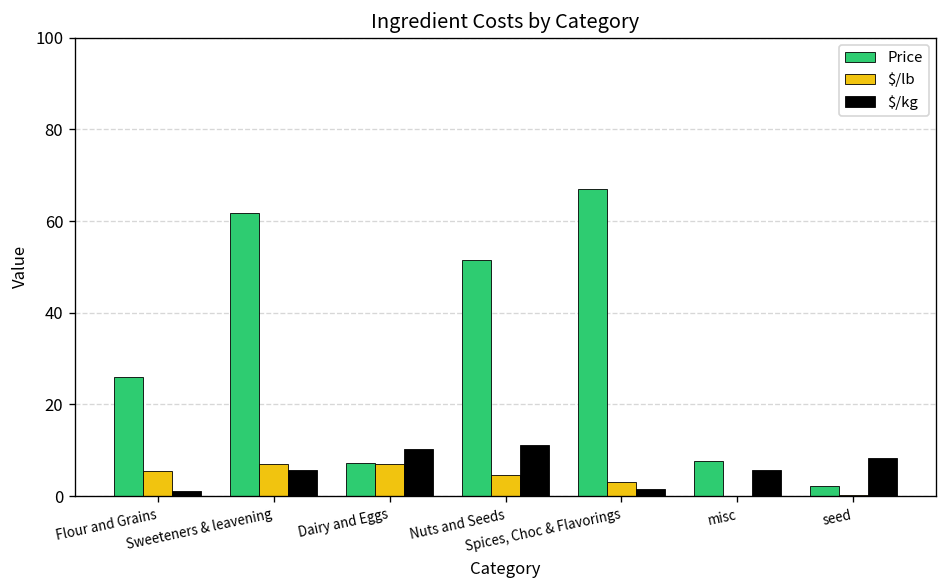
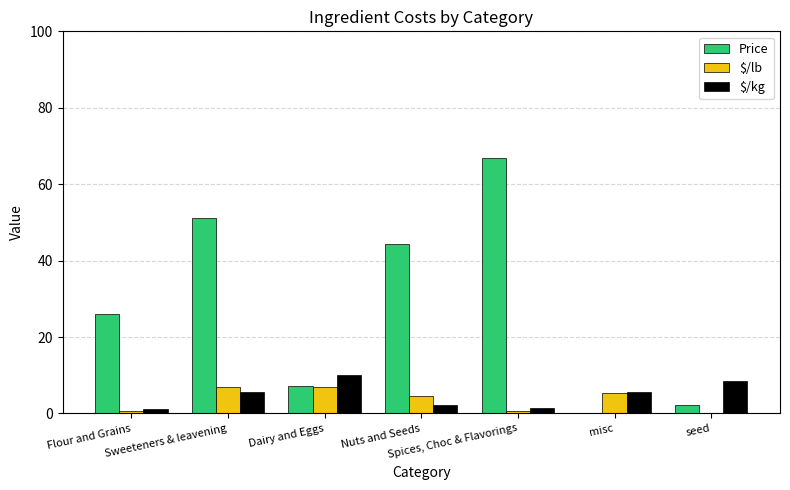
  {
    "Price": {
      "Flour and Grains": 26,
-     "Sweeteners & leavening": 62,
+     "Sweeteners & leavening": 51,
      "Dairy and Eggs": 7,
-     "Nuts and Seeds": 52,
+     "Nuts and Seeds": 44,
      "Spices, Choc & Flavorings": 67,
-     "misc": 8,
+     "misc": 0,
      "seed": 2
    },
    "$/lb": {
-     "Flour and Grains": 5,
+     "Flour and Grains": 1,
      "Sweeteners & leavening": 7,
      "Dairy and Eggs": 7,
      "Nuts and Seeds": 5,
-     "Spices, Choc & Flavorings": 3,
-     "misc": 0
+     "Spices, Choc & Flavorings": 1,
+     "misc": 5
    },
    "$/kg": {
      "Flour and Grains": 1,
      "Sweeteners & leavening": 6,
      "Dairy and Eggs": 10,
-     "Nuts and Seeds": 11,
+     "Nuts and Seeds": 2,
      "Spices, Choc & Flavorings": 1,
      "misc": 6,
      "seed": 8
    }
  }
